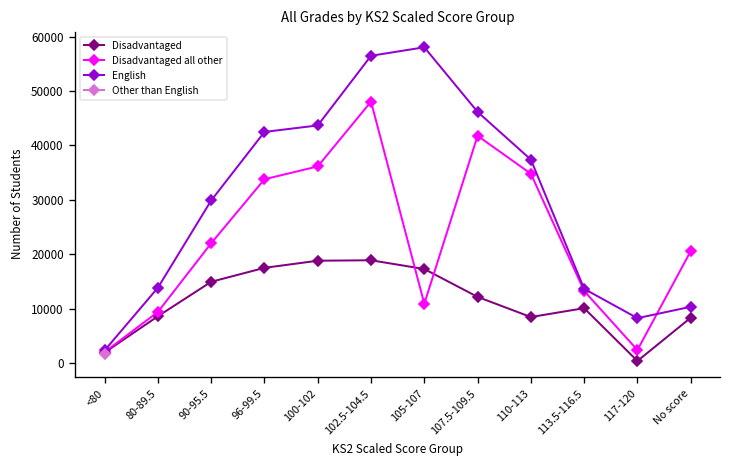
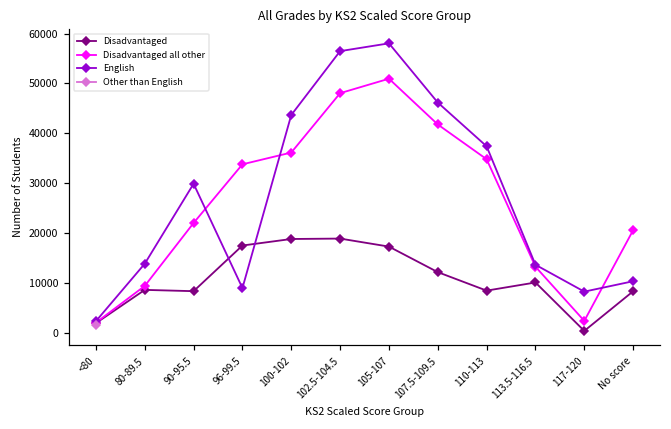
  {
    "Disadvantaged": {
      "80-89.5": 9000,
-     "90-95.5": 15000,
+     "90-95.5": 8000,
      "96-99.5": 18000,
      "100-102": 19000,
      "102.5-104.5": 19000,
      "105-107": 17000,
      "107.5-109.5": 12000,
      "110-113": 8000,
      "113.5-116.5": 10000,
      "117-120": 0,
      "No score": 8000
    },
    "Disadvantaged all other": {
      "80-89.5": 9000,
      "90-95.5": 22000,
      "96-99.5": 34000,
      "100-102": 36000,
      "102.5-104.5": 48000,
-     "105-107": 11000,
+     "105-107": 51000,
      "107.5-109.5": 42000,
      "110-113": 35000,
      "117-120": 2000,
      "No score": 21000
    },
    "English": {
      "80-89.5": 14000,
      "90-95.5": 30000,
-     "96-99.5": 42000,
+     "96-99.5": 9000,
      "100-102": 44000,
      "102.5-104.5": 56000,
      "105-107": 58000,
      "107.5-109.5": 46000,
      "110-113": 37000,
      "117-120": 8000,
      "No score": 10000
    }
  }
